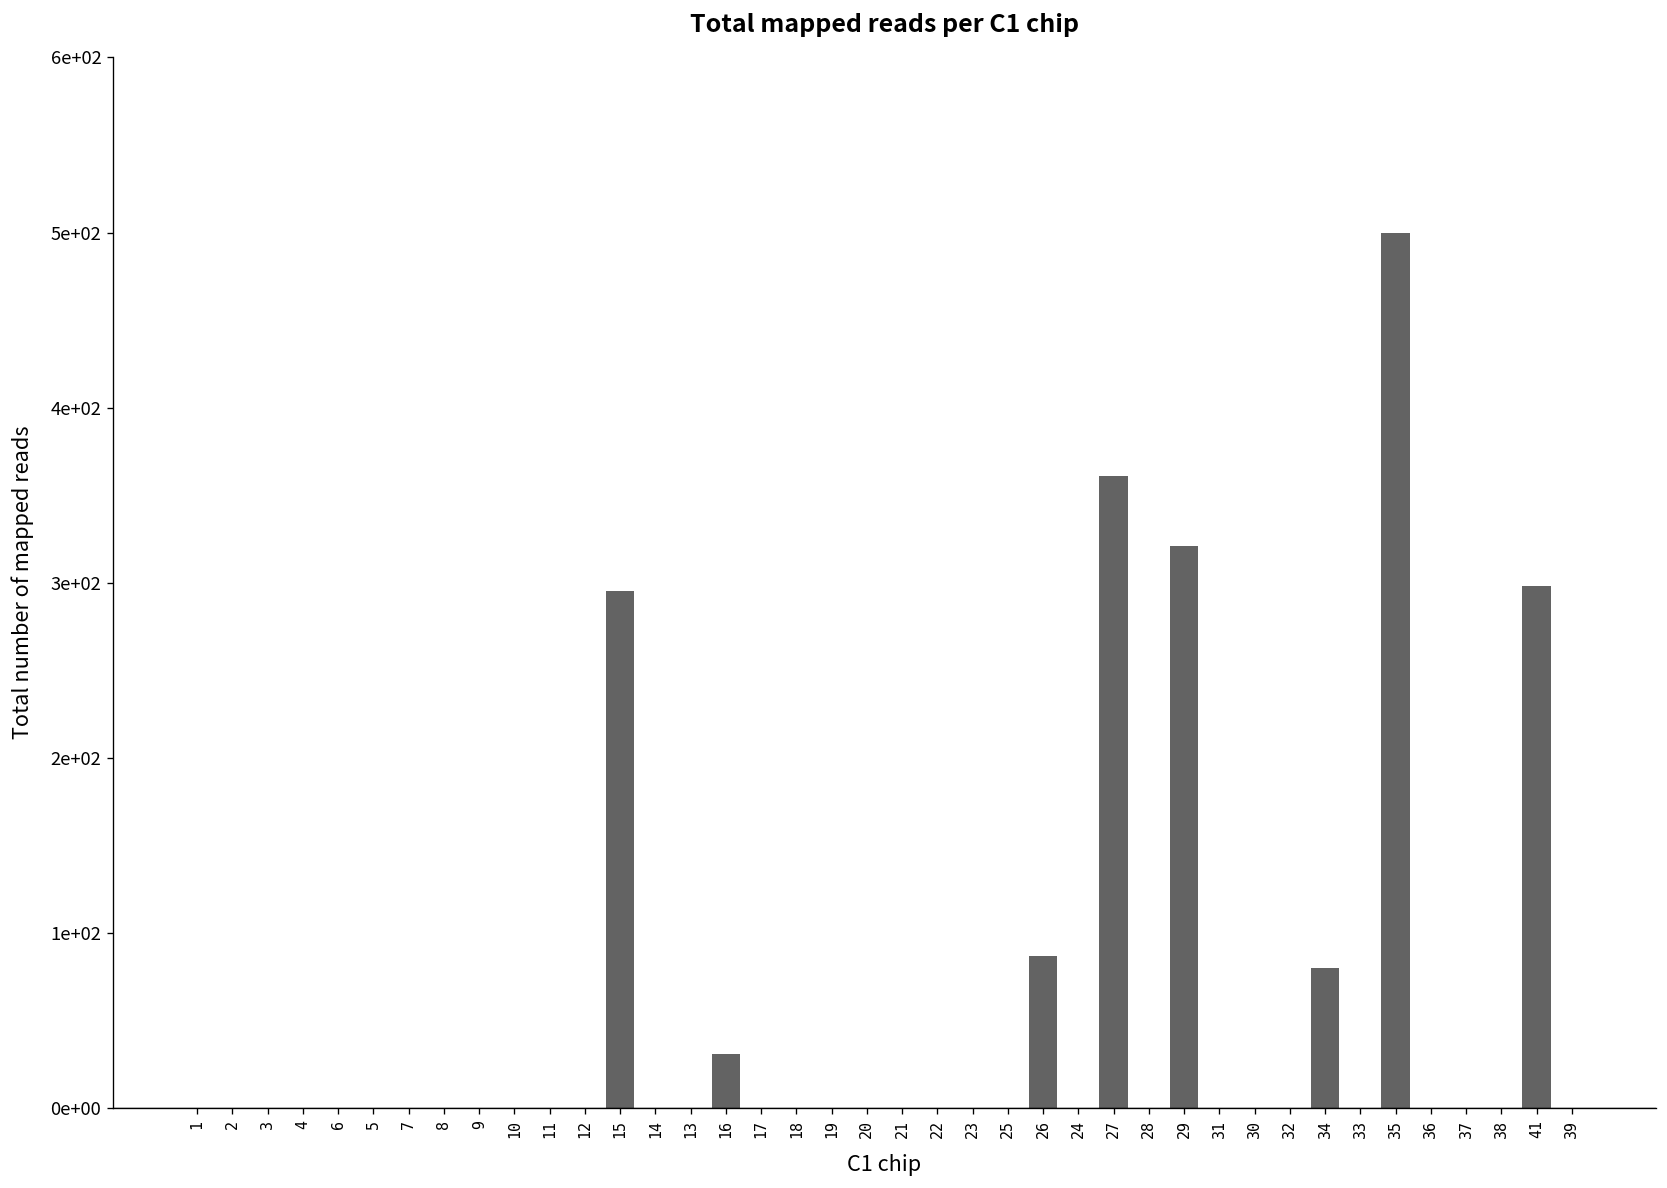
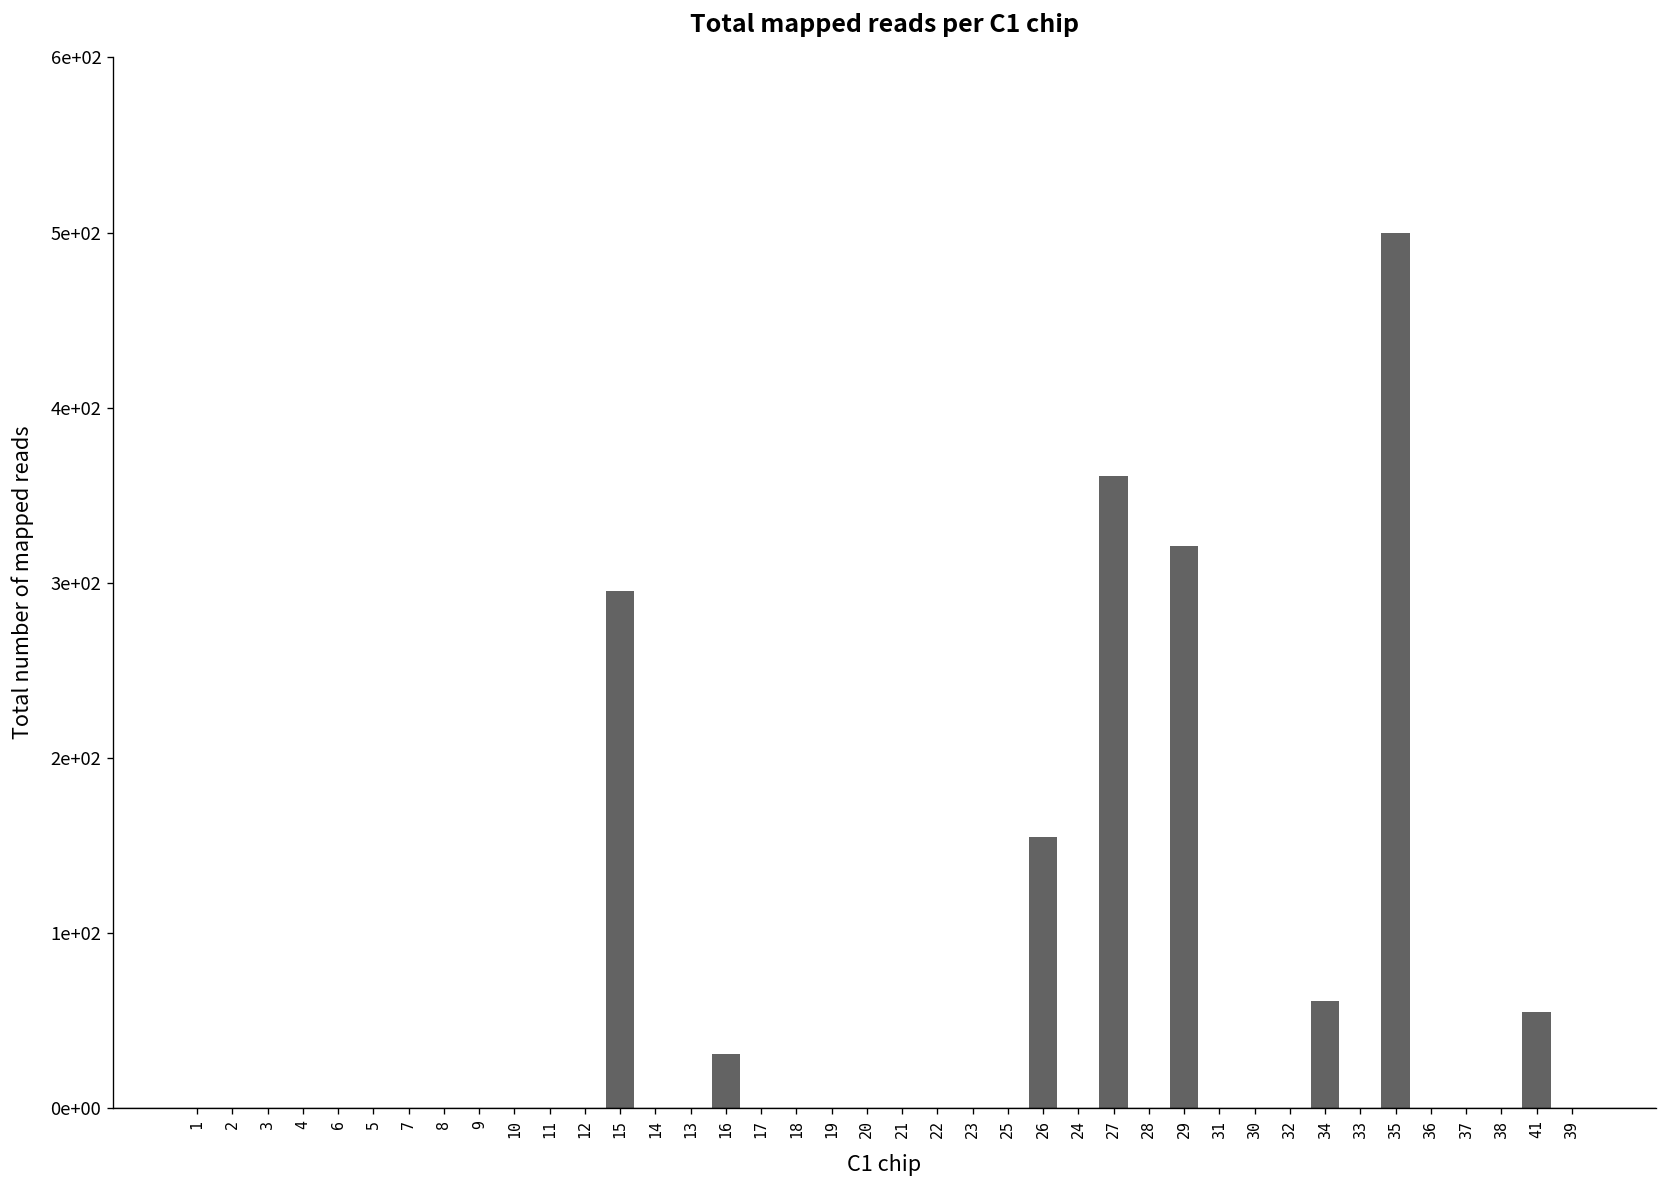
  {
    "1": 0,
    "2": 0,
    "3": 0,
    "4": 0,
    "6": 0,
    "5": 0,
    "7": 0,
    "8": 0,
    "9": 0,
    "10": 0,
    "11": 0,
    "12": 0,
    "15": 295,
    "14": 0,
    "13": 0,
    "16": 31,
    "17": 0,
    "18": 0,
    "19": 0,
    "20": 0,
    "21": 0,
    "22": 0,
    "23": 0,
    "25": 0,
-   "26": 87,
+   "26": 155,
    "24": 0,
    "27": 361,
    "28": 0,
    "29": 321,
    "31": 0,
    "30": 0,
    "32": 0,
-   "34": 80,
+   "34": 61,
    "33": 0,
    "35": 500,
    "36": 0,
    "37": 0,
    "38": 0,
-   "41": 298,
+   "41": 55,
    "39": 0
  }
